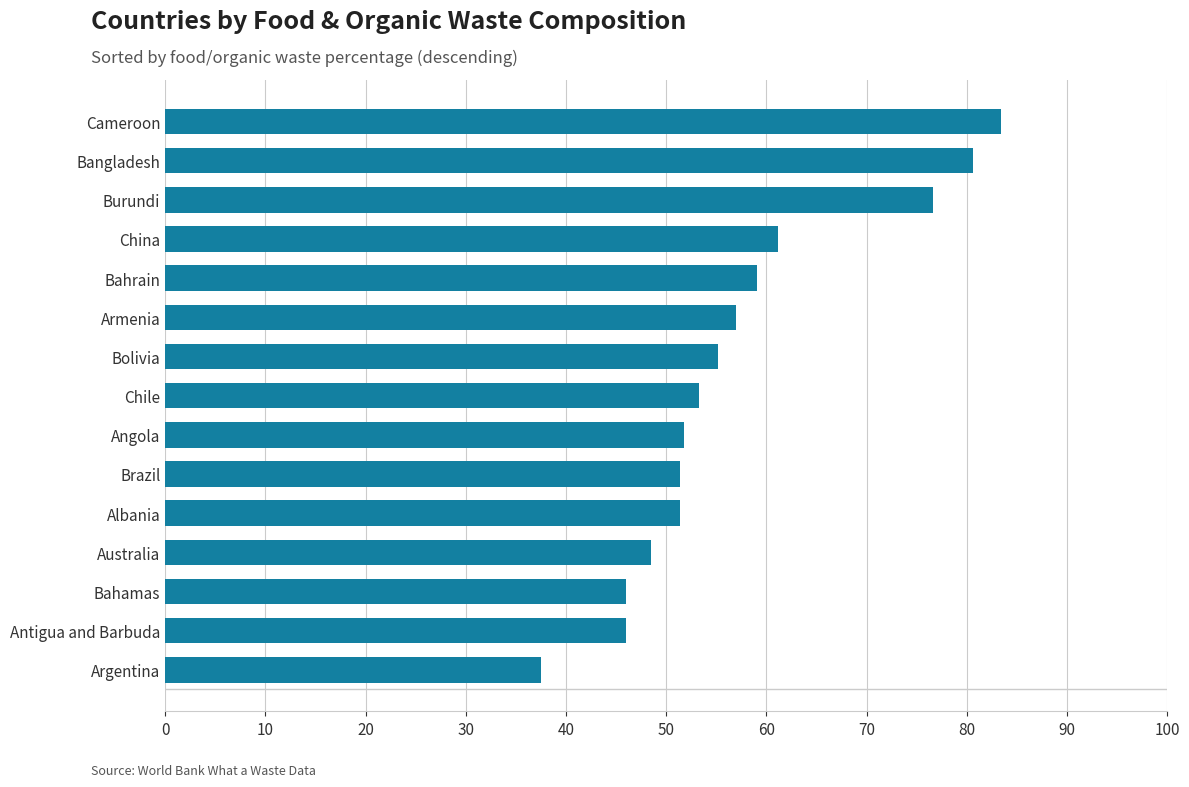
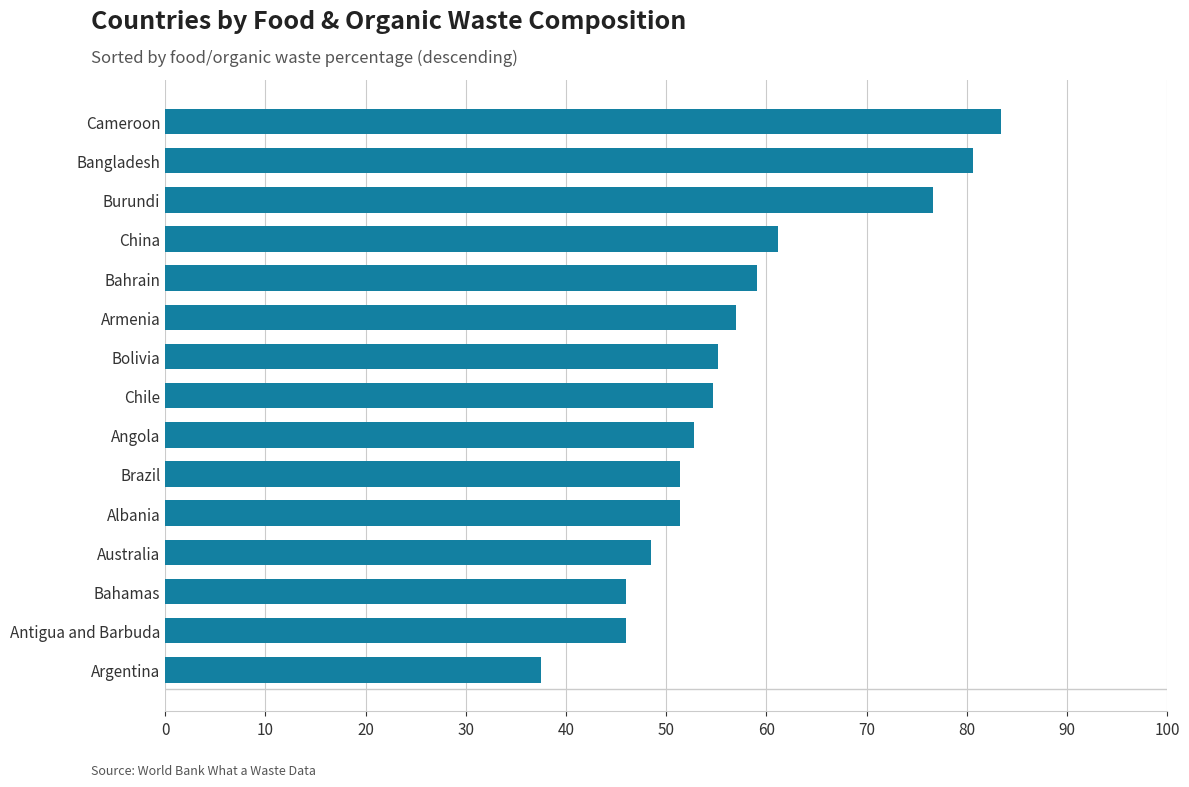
  {
    "Cameroon": 83.4,
    "Bangladesh": 80.6,
    "Burundi": 76.6,
    "China": 61.2,
    "Bahrain": 59.1,
    "Armenia": 57.0,
    "Bolivia": 55.2,
-   "Chile": 53.3,
-   "Angola": 51.8,
+   "Chile": 54.7,
+   "Angola": 52.8,
    "Brazil": 51.4,
    "Albania": 51.4,
    "Australia": 48.4,
    "Bahamas": 46.0,
    "Antigua and Barbuda": 46.0,
    "Argentina": 37.5
  }
